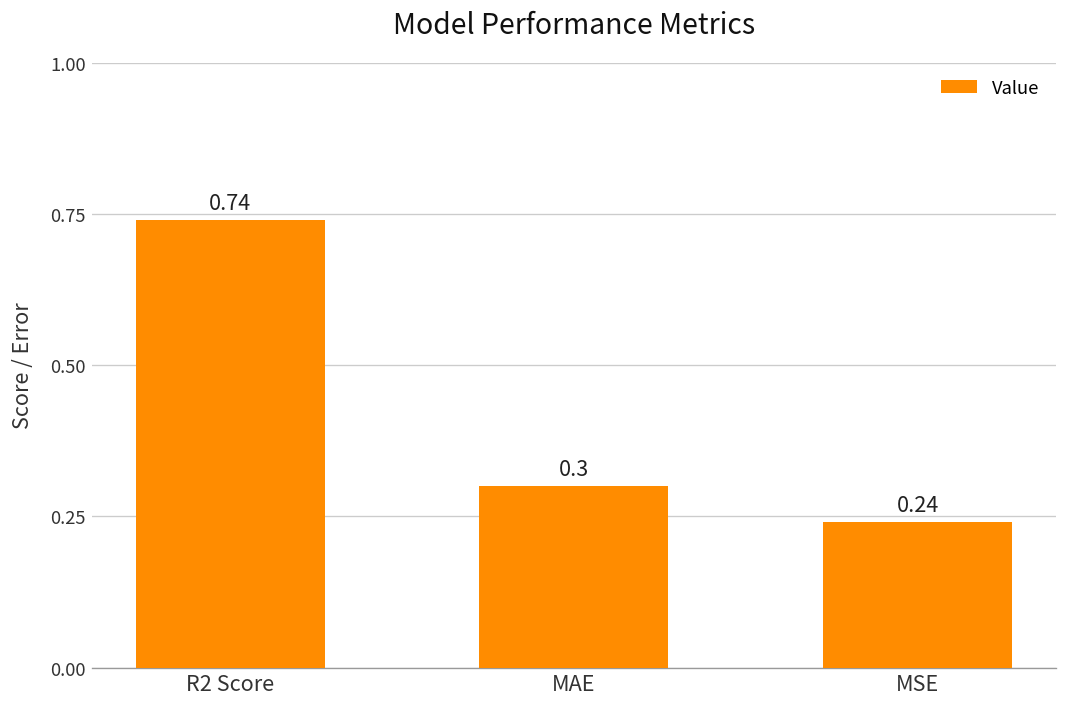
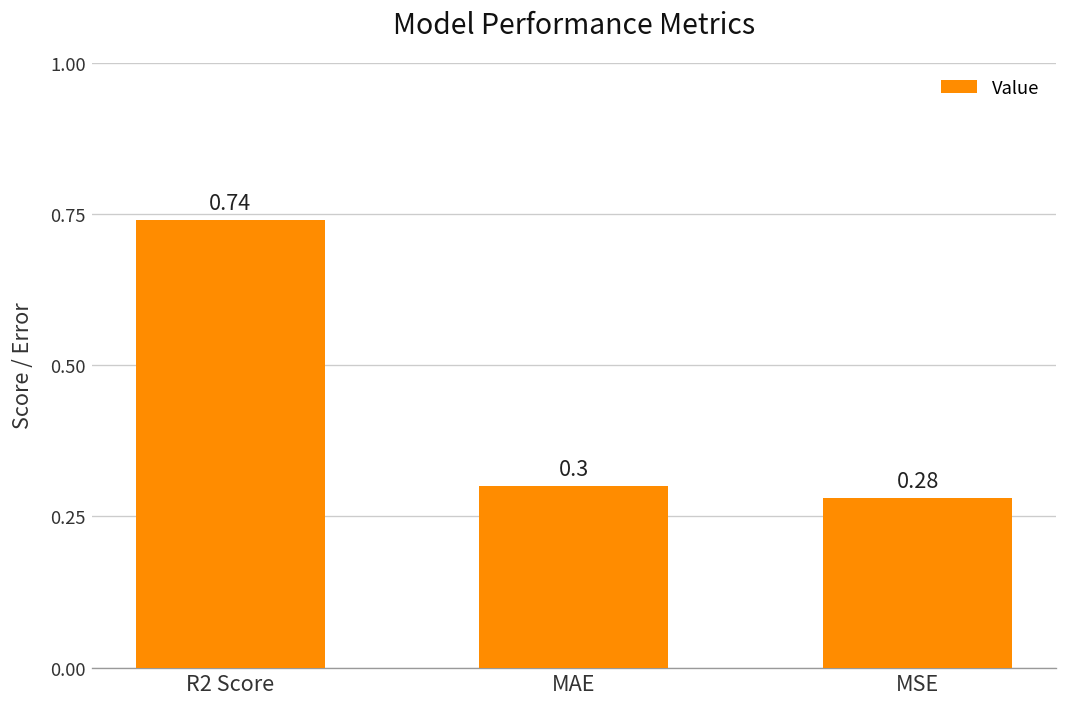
  {
    "R2 Score": 0.74,
    "MAE": 0.3,
-   "MSE": 0.24
+   "MSE": 0.28
  }
